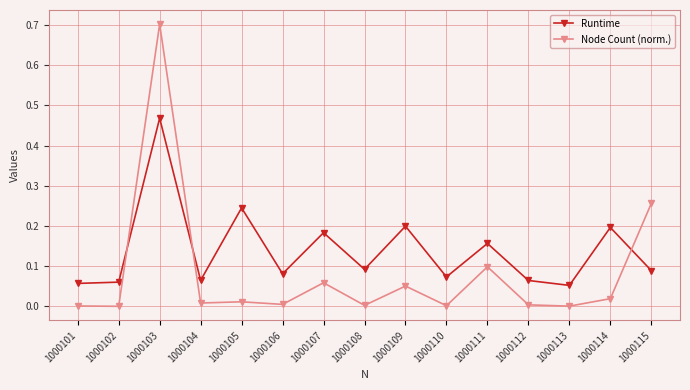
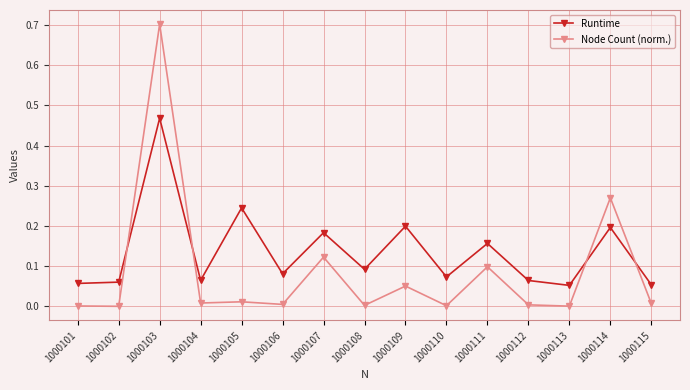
  {
    "Runtime": {
      "1000101": 0.06,
      "1000102": 0.06,
      "1000103": 0.47,
      "1000104": 0.06,
      "1000105": 0.25,
      "1000106": 0.08,
      "1000107": 0.18,
      "1000108": 0.09,
      "1000109": 0.20,
      "1000110": 0.07,
      "1000111": 0.16,
      "1000112": 0.06,
      "1000113": 0.05,
      "1000114": 0.20,
-     "1000115": 0.09
+     "1000115": 0.05
    },
    "Node Count (norm.)": {
      "1000101": 0.00,
      "1000102": 0.00,
      "1000103": 0.70,
      "1000104": 0.01,
      "1000105": 0.01,
      "1000106": 0.00,
-     "1000107": 0.06,
+     "1000107": 0.12,
      "1000108": 0.00,
      "1000109": 0.05,
      "1000110": 0.00,
      "1000111": 0.10,
      "1000112": 0.00,
      "1000113": 0.00,
-     "1000114": 0.02,
-     "1000115": 0.26
+     "1000114": 0.27,
+     "1000115": 0.01
    }
  }
